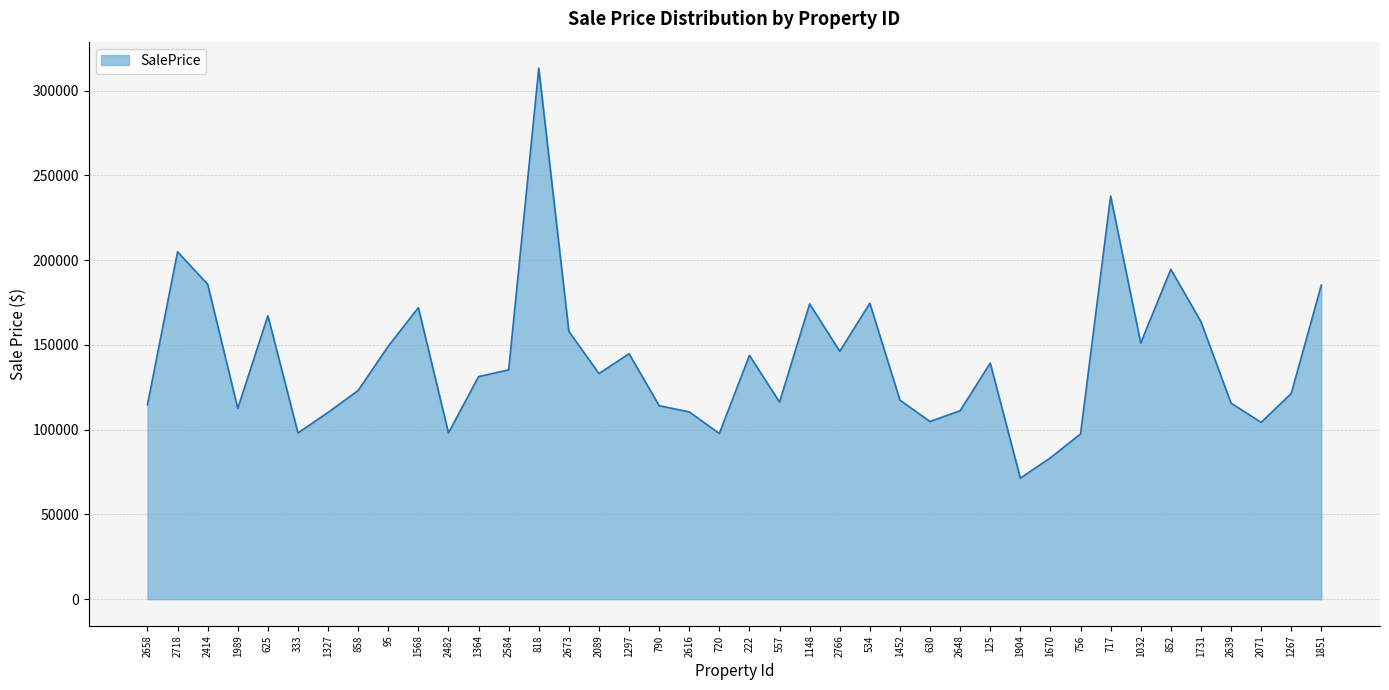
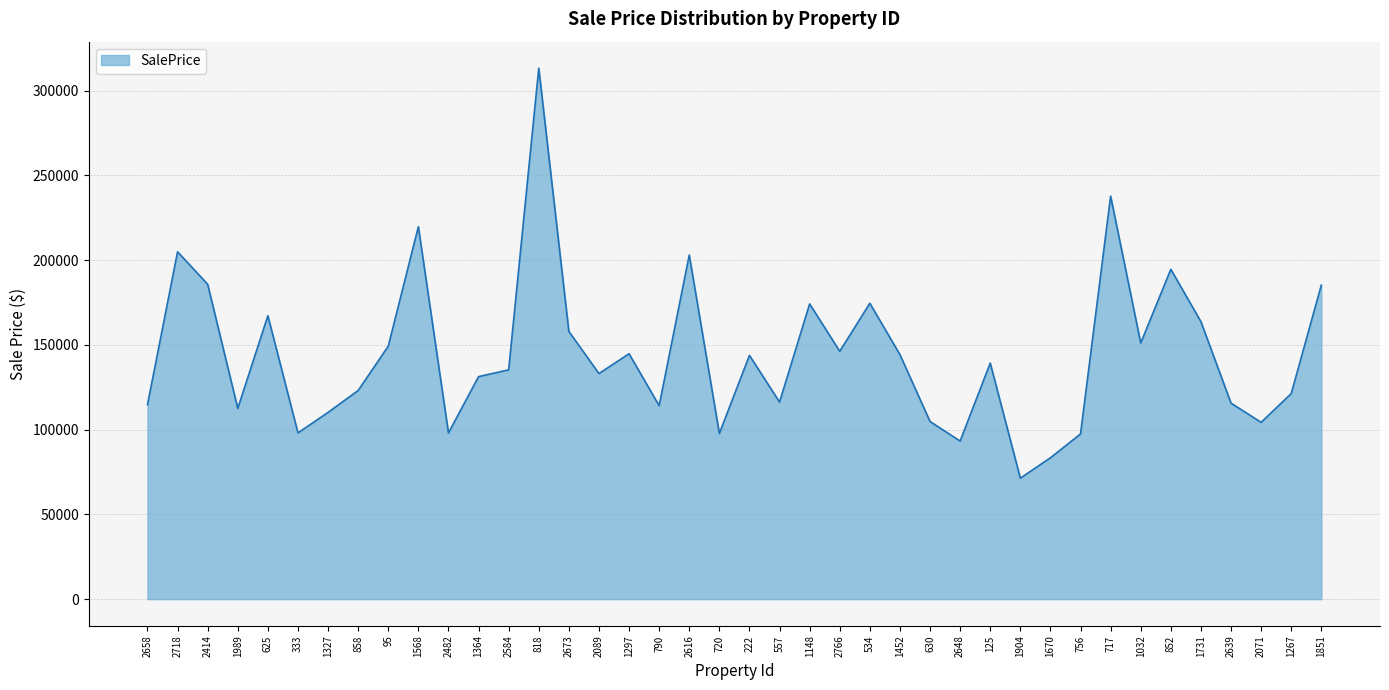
  {
    "2658": 115000,
    "2718": 205000,
    "2414": 186000,
    "1989": 113000,
    "625": 167000,
    "333": 98000,
    "1327": 110000,
    "858": 123000,
    "95": 149000,
-   "1568": 172000,
+   "1568": 220000,
    "2482": 98000,
    "1364": 131000,
    "2584": 135000,
    "818": 313000,
    "2673": 158000,
    "2089": 133000,
    "1297": 145000,
    "790": 114000,
-   "2616": 110000,
+   "2616": 203000,
    "720": 98000,
    "222": 144000,
    "557": 116000,
    "1148": 174000,
    "2766": 146000,
    "534": 175000,
-   "1452": 117000,
+   "1452": 144000,
    "630": 105000,
-   "2648": 111000,
+   "2648": 93000,
    "125": 139000,
    "1904": 71000,
    "1670": 83000,
    "756": 97000,
    "717": 238000,
    "1032": 151000,
    "852": 195000,
    "1731": 164000,
    "2639": 116000,
    "2071": 104000,
    "1267": 121000,
    "1851": 185000
  }
